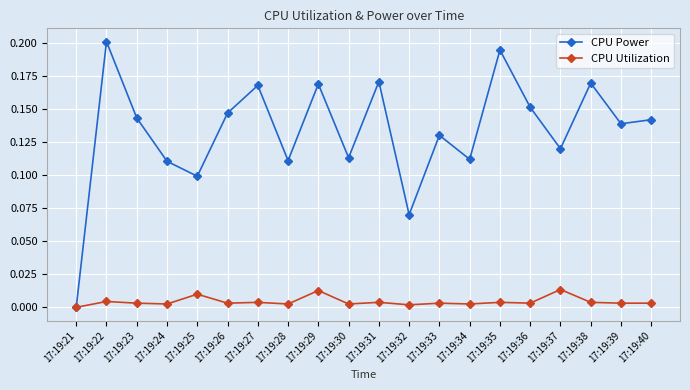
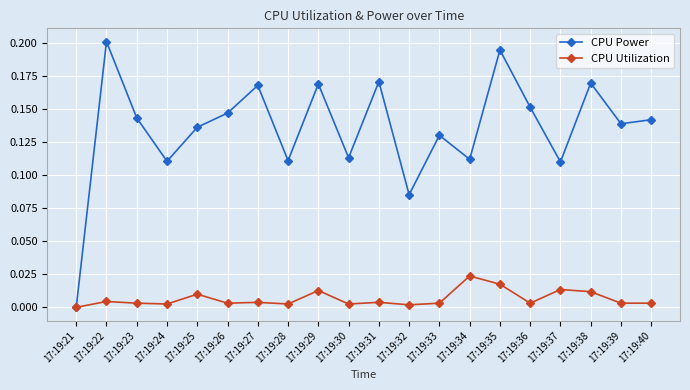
  {
    "CPU Power": {
      "17:19:22": 0.201,
      "17:19:23": 0.143,
      "17:19:24": 0.110,
-     "17:19:25": 0.099,
+     "17:19:25": 0.136,
      "17:19:26": 0.147,
      "17:19:27": 0.168,
      "17:19:28": 0.111,
      "17:19:29": 0.169,
      "17:19:30": 0.113,
      "17:19:31": 0.171,
-     "17:19:32": 0.070,
+     "17:19:32": 0.085,
      "17:19:33": 0.130,
      "17:19:34": 0.112,
      "17:19:35": 0.195,
      "17:19:36": 0.151,
-     "17:19:37": 0.12,
+     "17:19:37": 0.11,
      "17:19:38": 0.170,
      "17:19:39": 0.139,
      "17:19:40": 0.142
    },
    "CPU Utilization": {
      "17:19:22": 0.004,
      "17:19:23": 0.003,
      "17:19:24": 0.003,
      "17:19:25": 0.010,
      "17:19:26": 0.003,
      "17:19:27": 0.004,
      "17:19:28": 0.003,
      "17:19:29": 0.013,
      "17:19:30": 0.003,
      "17:19:31": 0.004,
      "17:19:32": 0.002,
      "17:19:33": 0.003,
-     "17:19:34": 0.003,
-     "17:19:35": 0.004,
+     "17:19:34": 0.024,
+     "17:19:35": 0.017,
      "17:19:36": 0.003,
      "17:19:37": 0.013,
-     "17:19:38": 0.004,
+     "17:19:38": 0.012,
      "17:19:39": 0.003,
      "17:19:40": 0.003
    }
  }
